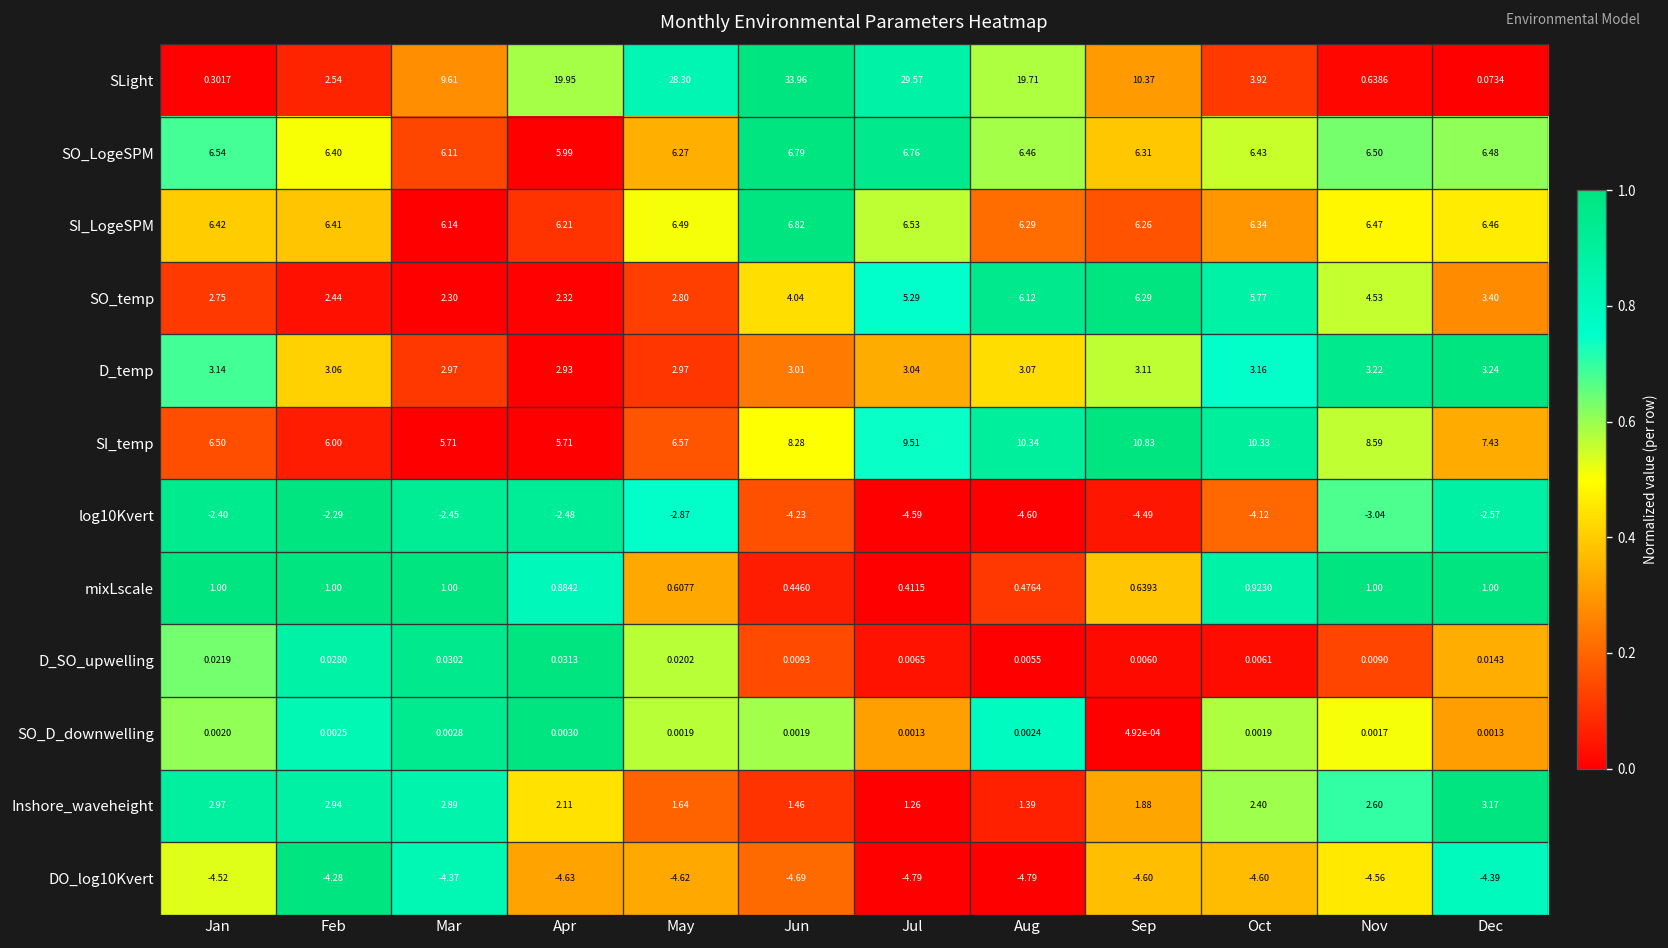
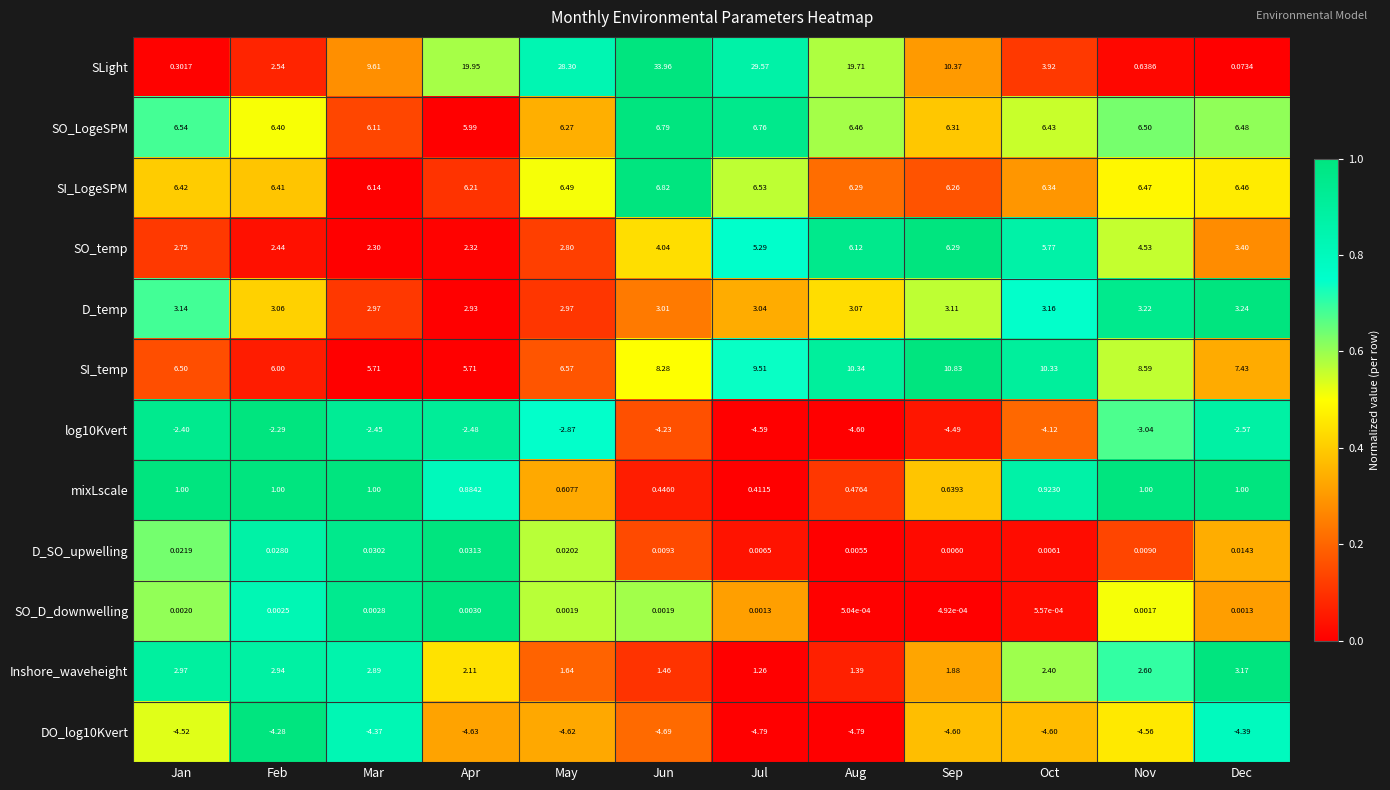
  {
    "SLight": {
      "Jan": "0.3017",
      "Feb": "2.54",
      "Mar": "9.61",
      "Apr": "19.95",
      "May": "28.30",
      "Jun": "33.96",
      "Jul": "29.57",
      "Aug": "19.71",
      "Sep": "10.37",
      "Oct": "3.92",
      "Nov": "0.6386",
      "Dec": "0.0734"
    },
    "SO_LogeSPM": {
      "Jan": "6.54",
      "Feb": "6.40",
      "Mar": "6.11",
      "Apr": "5.99",
      "May": "6.27",
      "Jun": "6.79",
      "Jul": "6.76",
      "Aug": "6.46",
      "Sep": "6.31",
      "Oct": "6.43",
      "Nov": "6.50",
      "Dec": "6.48"
    },
    "SI_LogeSPM": {
      "Jan": "6.42",
      "Feb": "6.41",
      "Mar": "6.14",
      "Apr": "6.21",
      "May": "6.49",
      "Jun": "6.82",
      "Jul": "6.53",
      "Aug": "6.29",
      "Sep": "6.26",
      "Oct": "6.34",
      "Nov": "6.47",
      "Dec": "6.46"
    },
    "SO_temp": {
      "Jan": "2.75",
      "Feb": "2.44",
      "Mar": "2.30",
      "Apr": "2.32",
      "May": "2.80",
      "Jun": "4.04",
      "Jul": "5.29",
      "Aug": "6.12",
      "Sep": "6.29",
      "Oct": "5.77",
      "Nov": "4.53",
      "Dec": "3.40"
    },
    "D_temp": {
      "Jan": "3.14",
      "Feb": "3.06",
      "Mar": "2.97",
      "Apr": "2.93",
      "May": "2.97",
      "Jun": "3.01",
      "Jul": "3.04",
      "Aug": "3.07",
      "Sep": "3.11",
      "Oct": "3.16",
      "Nov": "3.22",
      "Dec": "3.24"
    },
    "SI_temp": {
      "Jan": "6.50",
      "Feb": "6.00",
      "Mar": "5.71",
      "Apr": "5.71",
      "May": "6.57",
      "Jun": "8.28",
      "Jul": "9.51",
      "Aug": "10.34",
      "Sep": "10.83",
      "Oct": "10.33",
      "Nov": "8.59",
      "Dec": "7.43"
    },
    "log10Kvert": {
      "Jan": "-2.40",
      "Feb": "-2.29",
      "Mar": "-2.45",
      "Apr": "-2.48",
      "May": "-2.87",
      "Jun": "-4.23",
      "Jul": "-4.59",
      "Aug": "-4.60",
      "Sep": "-4.49",
      "Oct": "-4.12",
      "Nov": "-3.04",
      "Dec": "-2.57"
    },
    "mixLscale": {
      "Jan": "1.00",
      "Feb": "1.00",
      "Mar": "1.00",
      "Apr": "0.8842",
      "May": "0.6077",
      "Jun": "0.4460",
      "Jul": "0.4115",
      "Aug": "0.4764",
      "Sep": "0.6393",
      "Oct": "0.9230",
      "Nov": "1.00",
      "Dec": "1.00"
    },
    "D_SO_upwelling": {
      "Jan": "0.0219",
      "Feb": "0.0280",
      "Mar": "0.0302",
      "Apr": "0.0313",
      "May": "0.0202",
      "Jun": "0.0093",
      "Jul": "0.0065",
      "Aug": "0.0055",
      "Sep": "0.0060",
      "Oct": "0.0061",
      "Nov": "0.0090",
      "Dec": "0.0143"
    },
    "SO_D_downwelling": {
      "Jan": "0.0020",
      "Feb": "0.0025",
      "Mar": "0.0028",
      "Apr": "0.0030",
      "May": "0.0019",
      "Jun": "0.0019",
      "Jul": "0.0013",
-     "Aug": "0.0024",
+     "Aug": "5.04e-04",
      "Sep": "4.92e-04",
-     "Oct": "0.0019",
+     "Oct": "5.57e-04",
      "Nov": "0.0017",
      "Dec": "0.0013"
    },
    "Inshore_waveheight": {
      "Jan": "2.97",
      "Feb": "2.94",
      "Mar": "2.89",
      "Apr": "2.11",
      "May": "1.64",
      "Jun": "1.46",
      "Jul": "1.26",
      "Aug": "1.39",
      "Sep": "1.88",
      "Oct": "2.40",
      "Nov": "2.60",
      "Dec": "3.17"
    },
    "DO_log10Kvert": {
      "Jan": "-4.52",
      "Feb": "-4.28",
      "Mar": "-4.37",
      "Apr": "-4.63",
      "May": "-4.62",
      "Jun": "-4.69",
      "Jul": "-4.79",
      "Aug": "-4.79",
      "Sep": "-4.60",
      "Oct": "-4.60",
      "Nov": "-4.56",
      "Dec": "-4.39"
    }
  }
